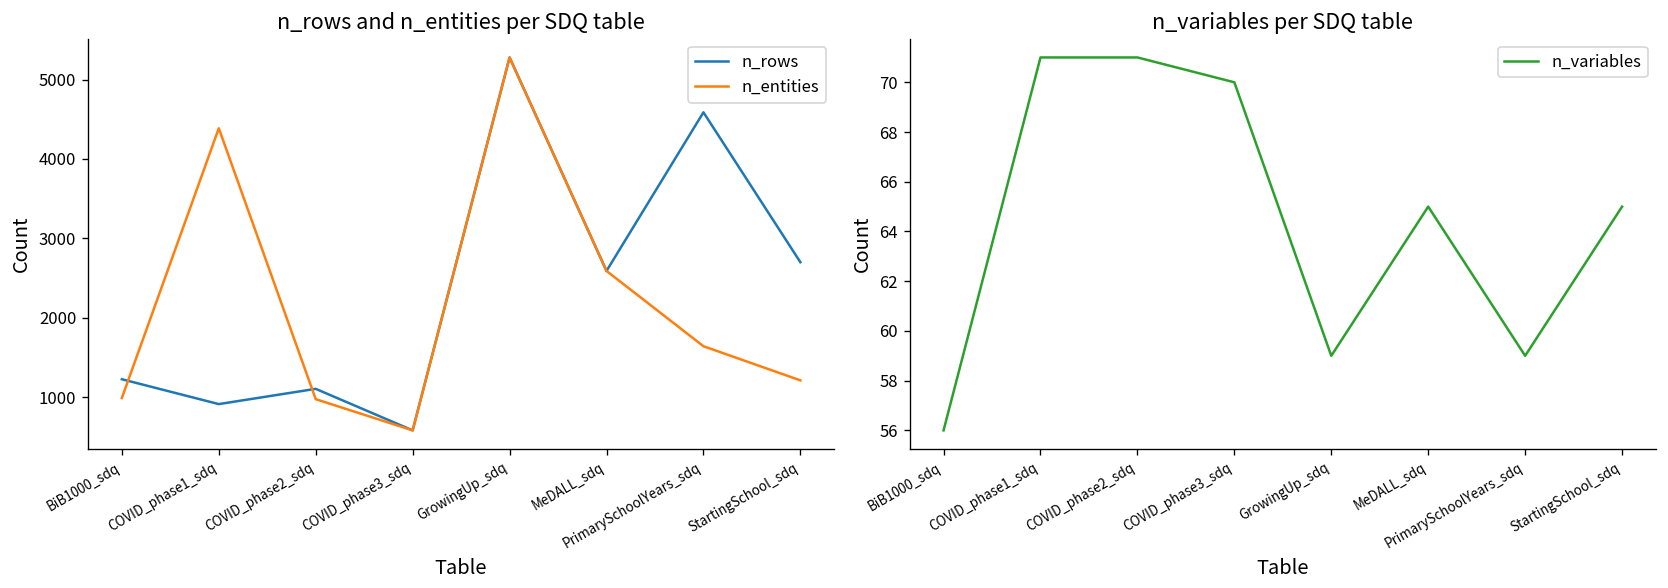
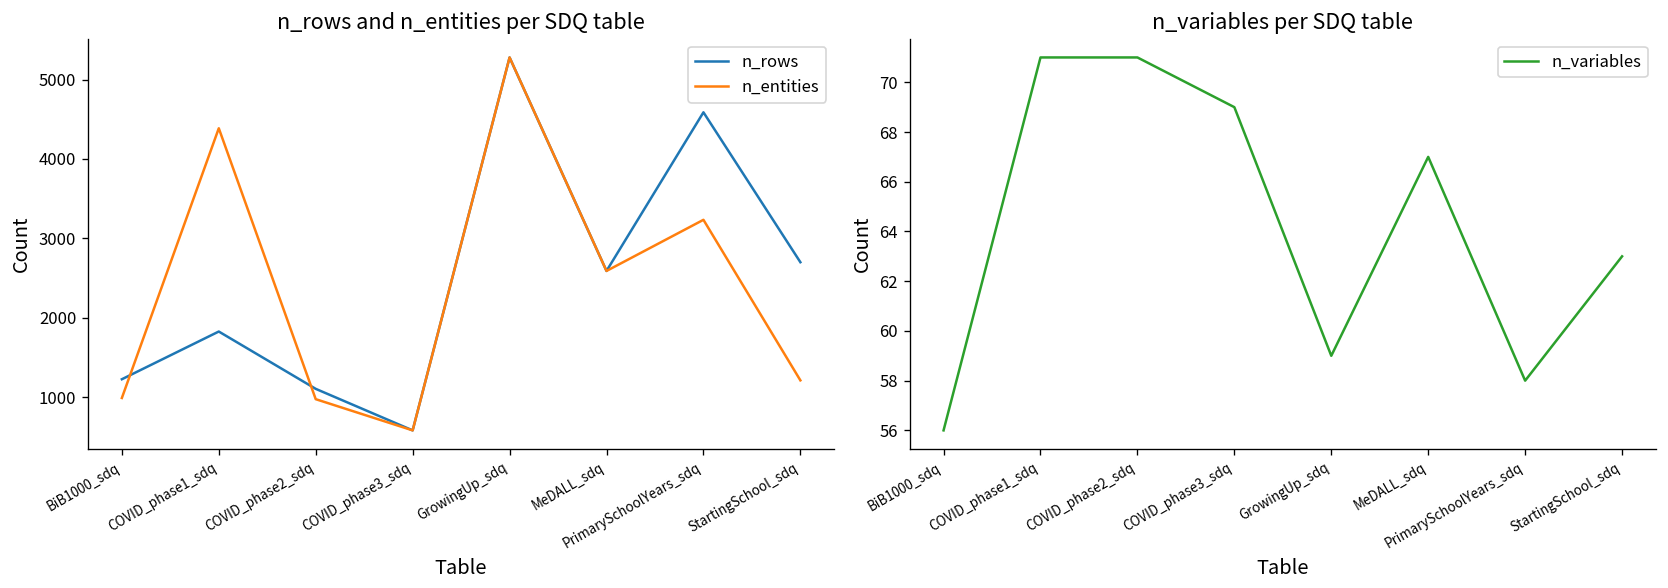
  {
    "n_rows and n_entities per SDQ table": {
      "n_rows": {
        "BiB1000_sdq": 1200,
-       "COVID_phase1_sdq": 900,
+       "COVID_phase1_sdq": 1800,
        "COVID_phase2_sdq": 1100,
        "PrimarySchoolYears_sdq": 4600,
        "StartingSchool_sdq": 2700
      },
      "n_entities": {
        "BiB1000_sdq": 1000,
        "COVID_phase1_sdq": 4400,
        "COVID_phase2_sdq": 1000,
-       "PrimarySchoolYears_sdq": 1600,
+       "PrimarySchoolYears_sdq": 3200,
        "StartingSchool_sdq": 1200
      }
    },
    "n_variables per SDQ table": {
      "BiB1000_sdq": 56,
      "COVID_phase1_sdq": 71,
      "COVID_phase2_sdq": 71,
-     "COVID_phase3_sdq": 70,
+     "COVID_phase3_sdq": 69,
      "GrowingUp_sdq": 59,
-     "MeDALL_sdq": 65,
-     "PrimarySchoolYears_sdq": 59,
-     "StartingSchool_sdq": 65
+     "MeDALL_sdq": 67,
+     "PrimarySchoolYears_sdq": 58,
+     "StartingSchool_sdq": 63
    }
  }
